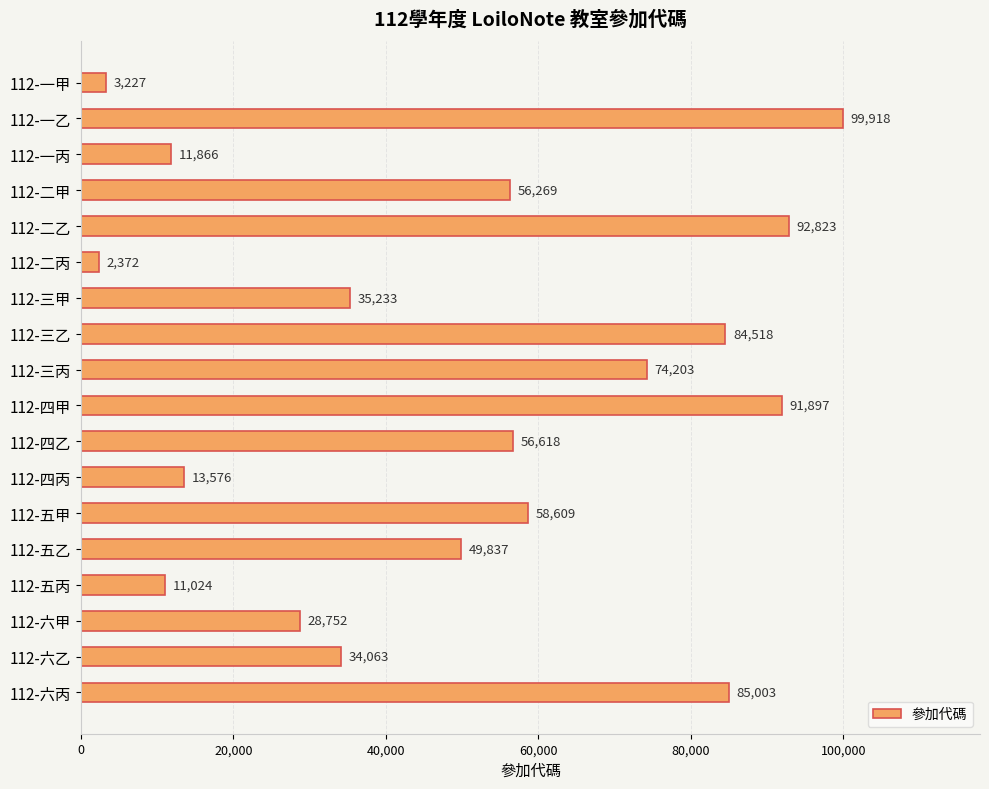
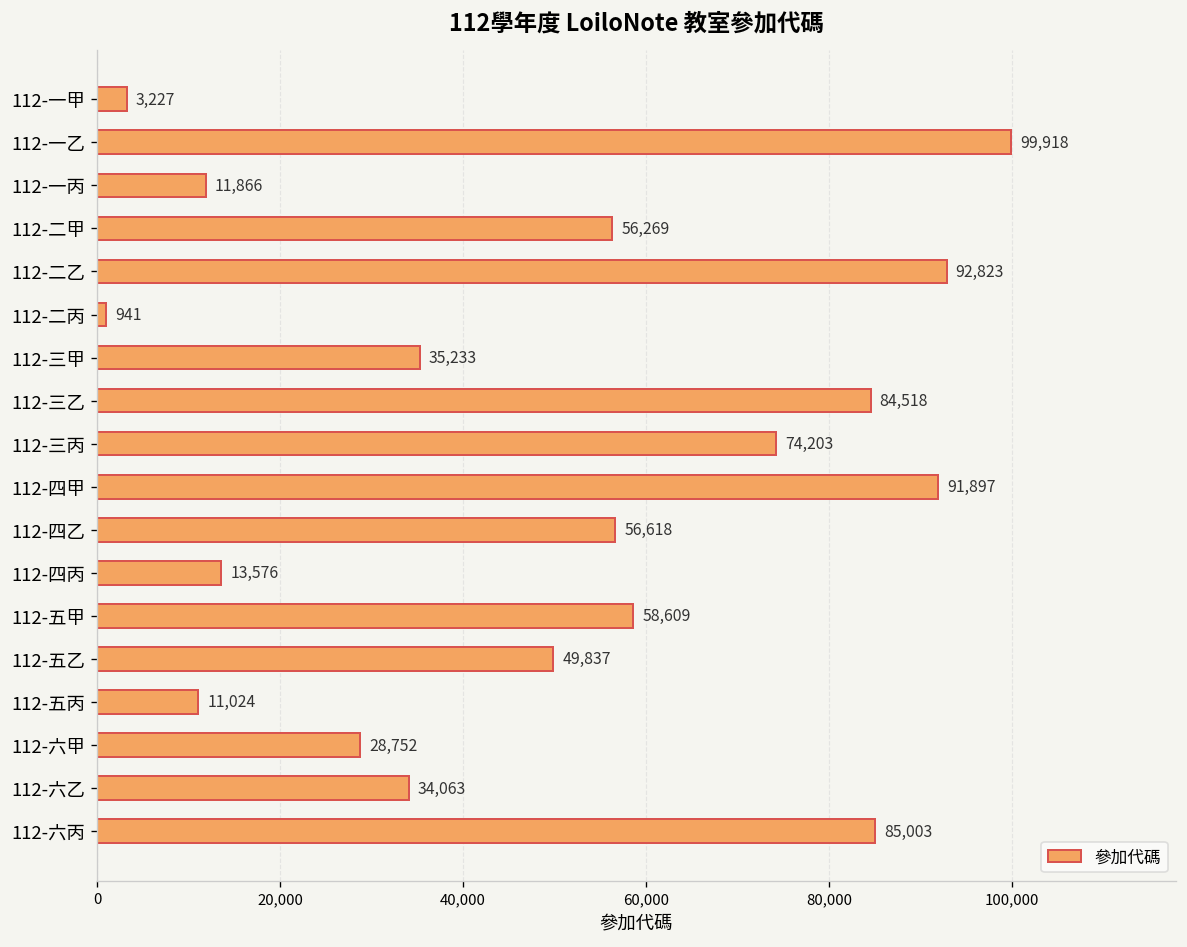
  {
    "112-一甲": "3,227",
    "112-一乙": "99,918",
    "112-一丙": "11,866",
    "112-二甲": "56,269",
    "112-二乙": "92,823",
-   "112-二丙": "2,372",
+   "112-二丙": "941",
    "112-三甲": "35,233",
    "112-三乙": "84,518",
    "112-三丙": "74,203",
    "112-四甲": "91,897",
    "112-四乙": "56,618",
    "112-四丙": "13,576",
    "112-五甲": "58,609",
    "112-五乙": "49,837",
    "112-五丙": "11,024",
    "112-六甲": "28,752",
    "112-六乙": "34,063",
    "112-六丙": "85,003"
  }
